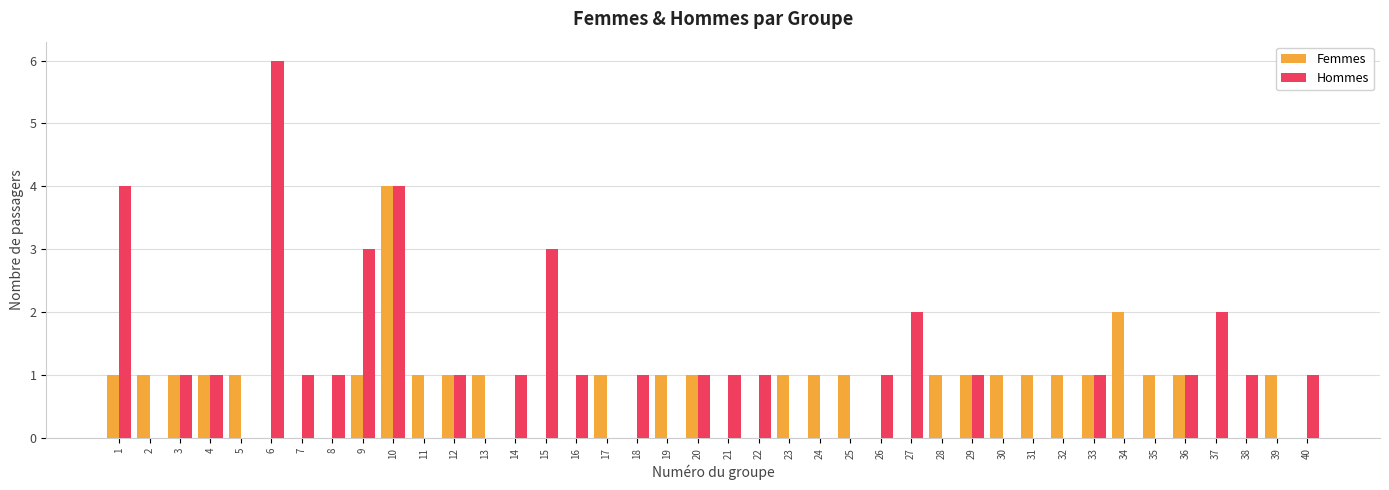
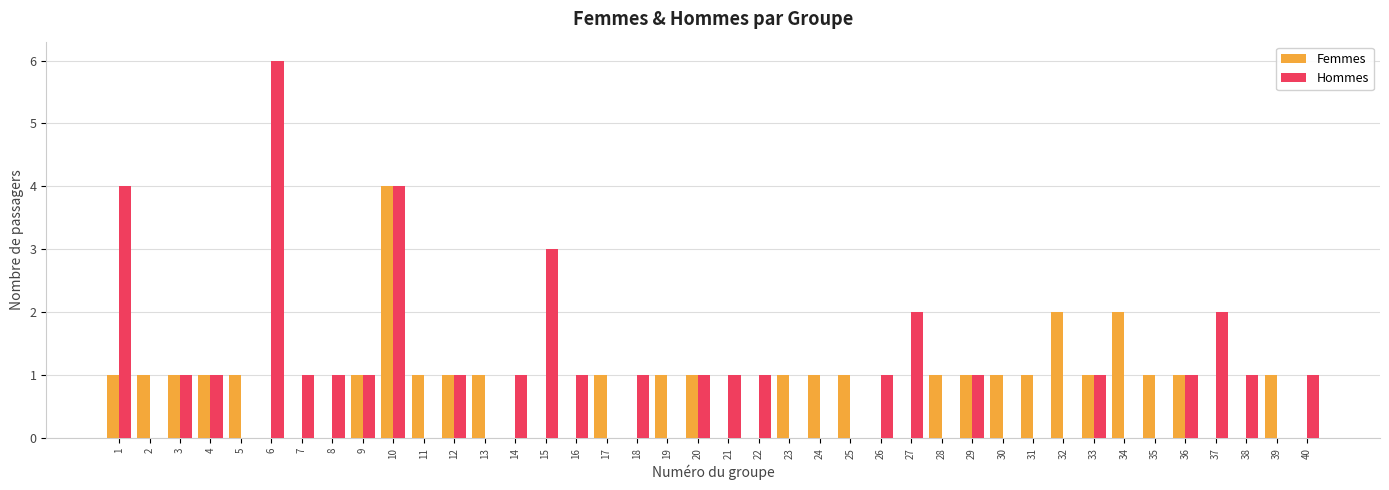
  {
    "Femmes": {
      "1": 1,
      "2": 1,
      "3": 1,
      "4": 1,
      "5": 1,
      "6": 0,
      "7": 0,
      "8": 0,
      "9": 1,
      "10": 4,
      "11": 1,
      "12": 1,
      "13": 1,
      "14": 0,
      "15": 0,
      "16": 0,
      "17": 1,
      "18": 0,
      "19": 1,
      "20": 1,
      "21": 0,
      "22": 0,
      "23": 1,
      "24": 1,
      "25": 1,
      "26": 0,
      "27": 0,
      "28": 1,
      "29": 1,
      "30": 1,
      "31": 1,
-     "32": 1,
+     "32": 2,
      "33": 1,
      "34": 2,
      "35": 1,
      "36": 1,
      "37": 0,
      "38": 0,
      "39": 1,
      "40": 0
    },
    "Hommes": {
      "1": 4,
      "2": 0,
      "3": 1,
      "4": 1,
      "5": 0,
      "6": 6,
      "7": 1,
      "8": 1,
-     "9": 3,
+     "9": 1,
      "10": 4,
      "11": 0,
      "12": 1,
      "13": 0,
      "14": 1,
      "15": 3,
      "16": 1,
      "17": 0,
      "18": 1,
      "19": 0,
      "20": 1,
      "21": 1,
      "22": 1,
      "23": 0,
      "24": 0,
      "25": 0,
      "26": 1,
      "27": 2,
      "28": 0,
      "29": 1,
      "30": 0,
      "31": 0,
      "32": 0,
      "33": 1,
      "34": 0,
      "35": 0,
      "36": 1,
      "37": 2,
      "38": 1,
      "39": 0,
      "40": 1
    }
  }
